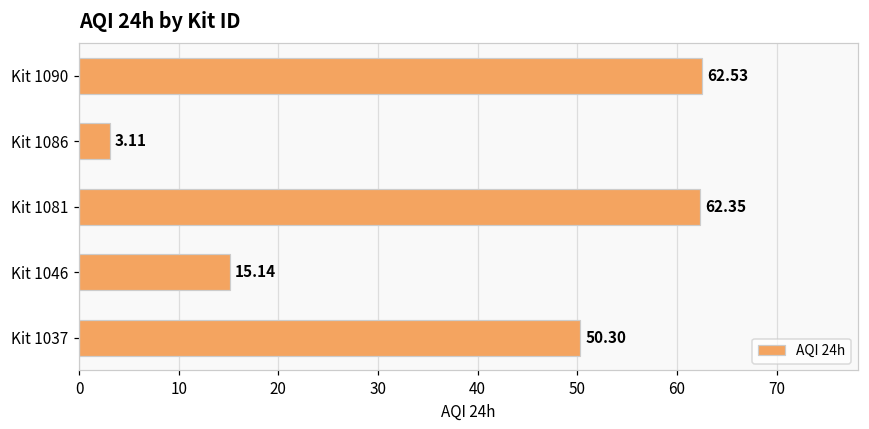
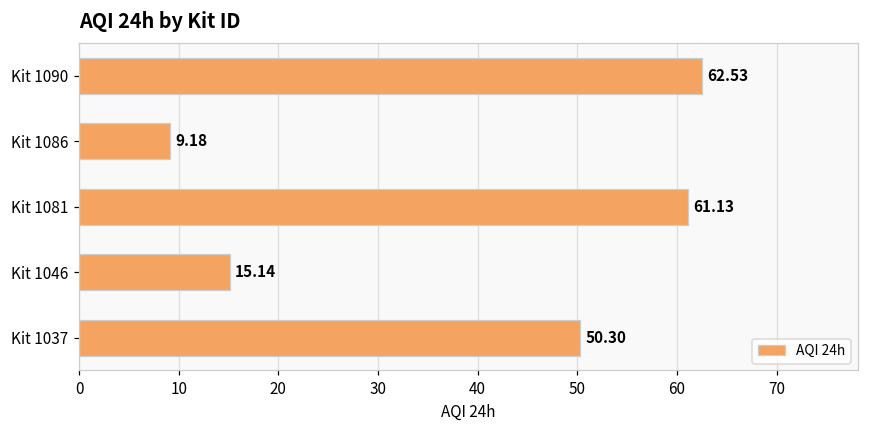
  {
    "Kit 1090": 62.53,
-   "Kit 1086": 3.11,
-   "Kit 1081": 62.35,
+   "Kit 1086": 9.18,
+   "Kit 1081": 61.13,
    "Kit 1046": 15.14,
    "Kit 1037": 50.30
  }
